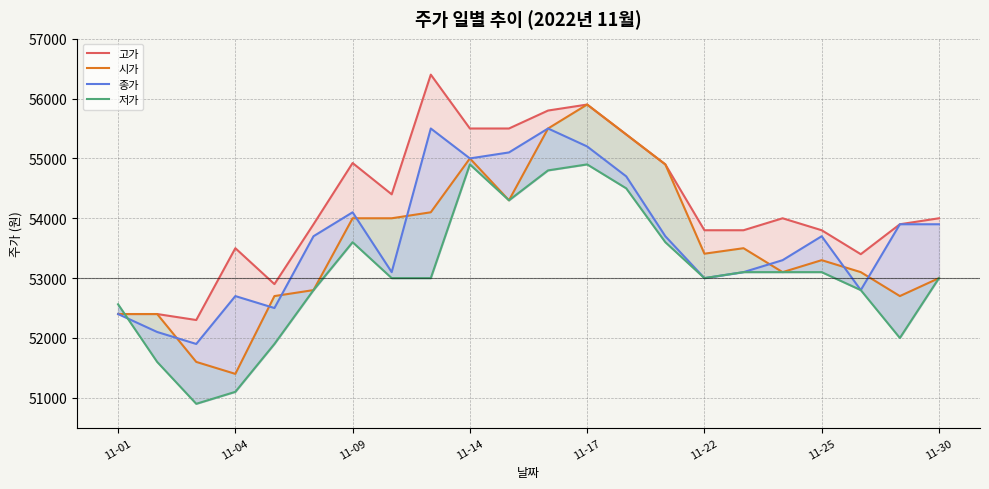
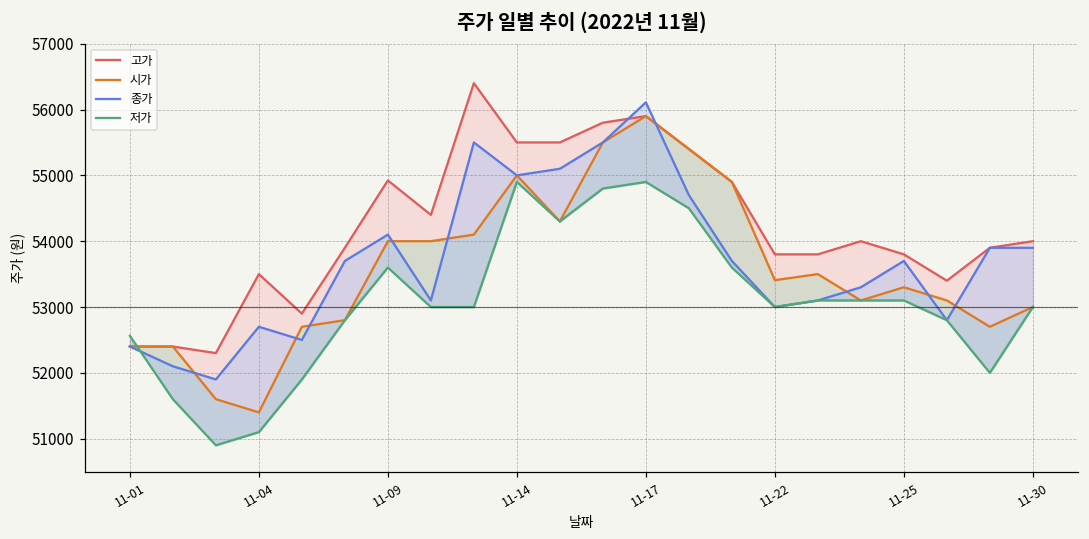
  {
    "종가": {
-     "11-17": 55200
+     "11-17": 56100
    },
    "저가": {
      "11-04": 51100,
      "11-09": 53600,
      "11-14": 54900,
      "11-17": 54900,
      "11-25": 53100
    }
  }
